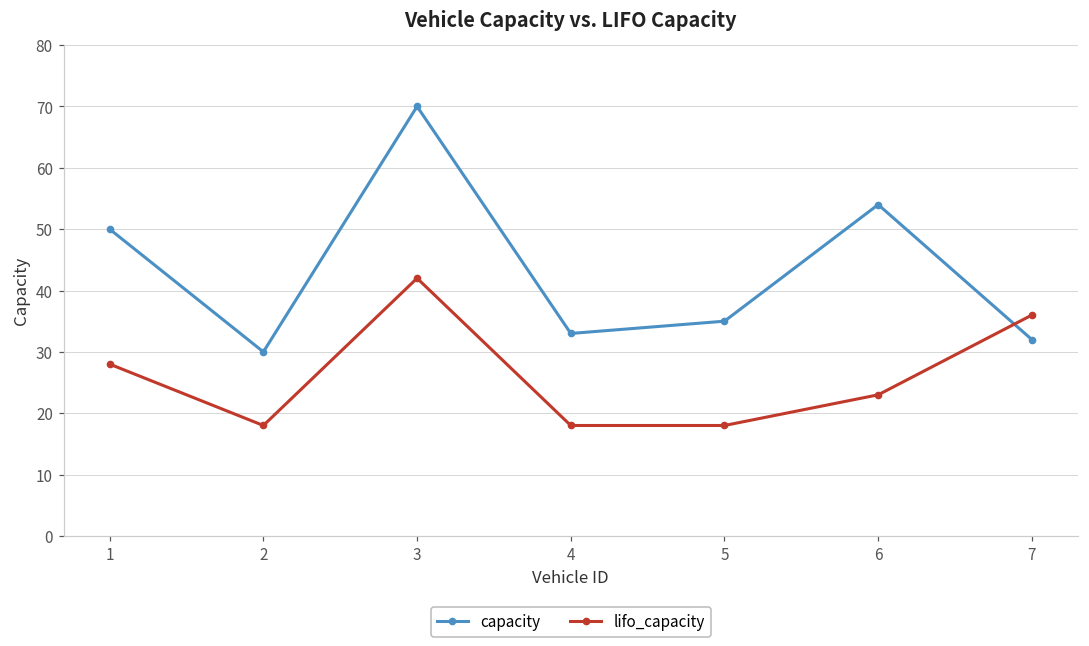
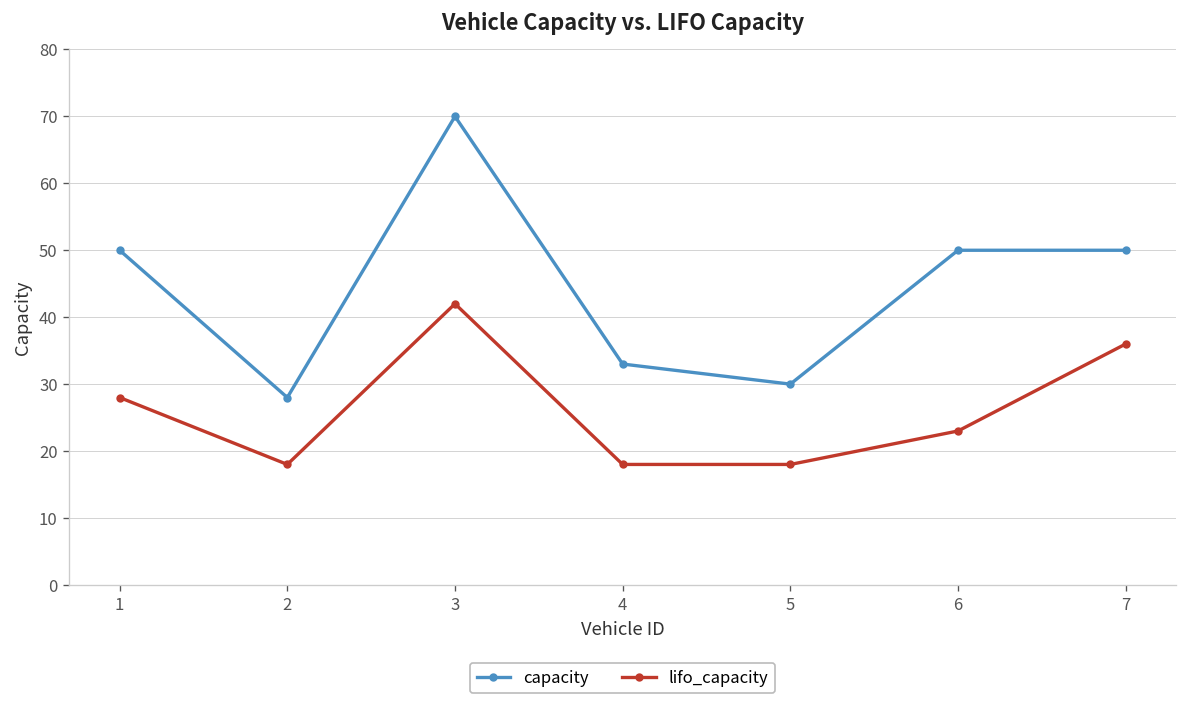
  {
    "capacity": {
      "1": 50,
-     "2": 30,
+     "2": 28,
      "3": 70,
      "4": 33,
-     "5": 35,
-     "6": 54,
-     "7": 32
+     "5": 30,
+     "6": 50,
+     "7": 50
    },
    "lifo_capacity": {
      "1": 28,
      "2": 18,
      "3": 42,
      "4": 18,
      "5": 18,
      "6": 23,
      "7": 36
    }
  }
